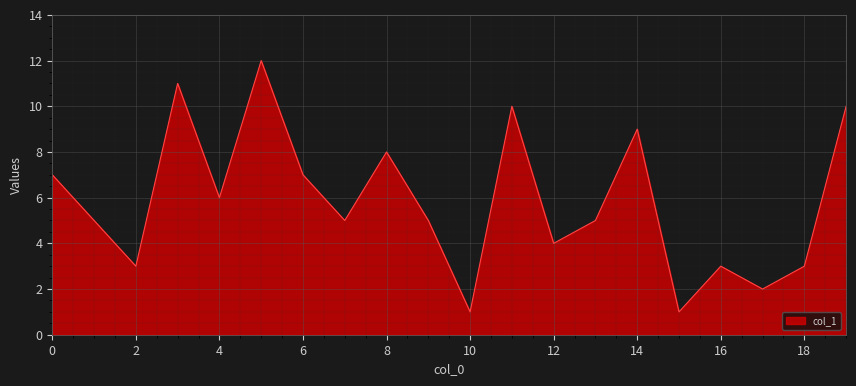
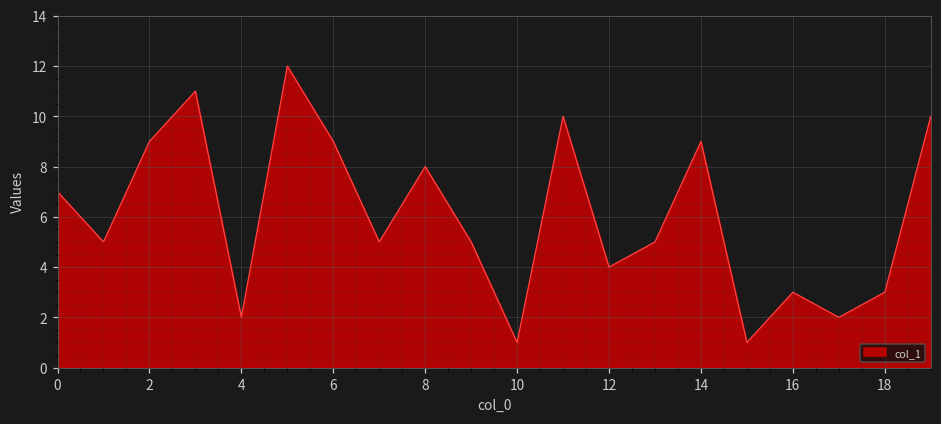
  {
    "0": 7,
-   "2": 3,
-   "4": 6,
-   "6": 7,
+   "2": 9,
+   "4": 2,
+   "6": 9,
    "8": 8,
    "10": 1,
    "12": 4,
    "14": 9,
    "16": 3,
    "18": 3
  }
